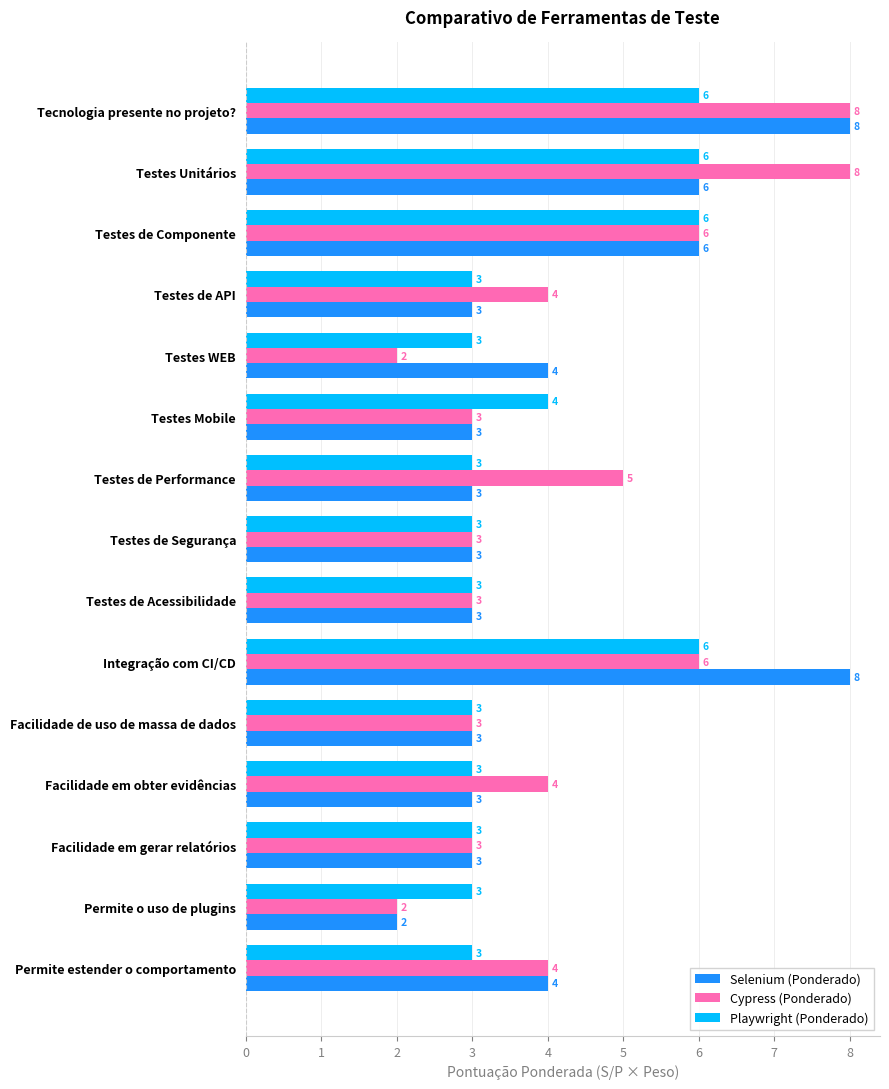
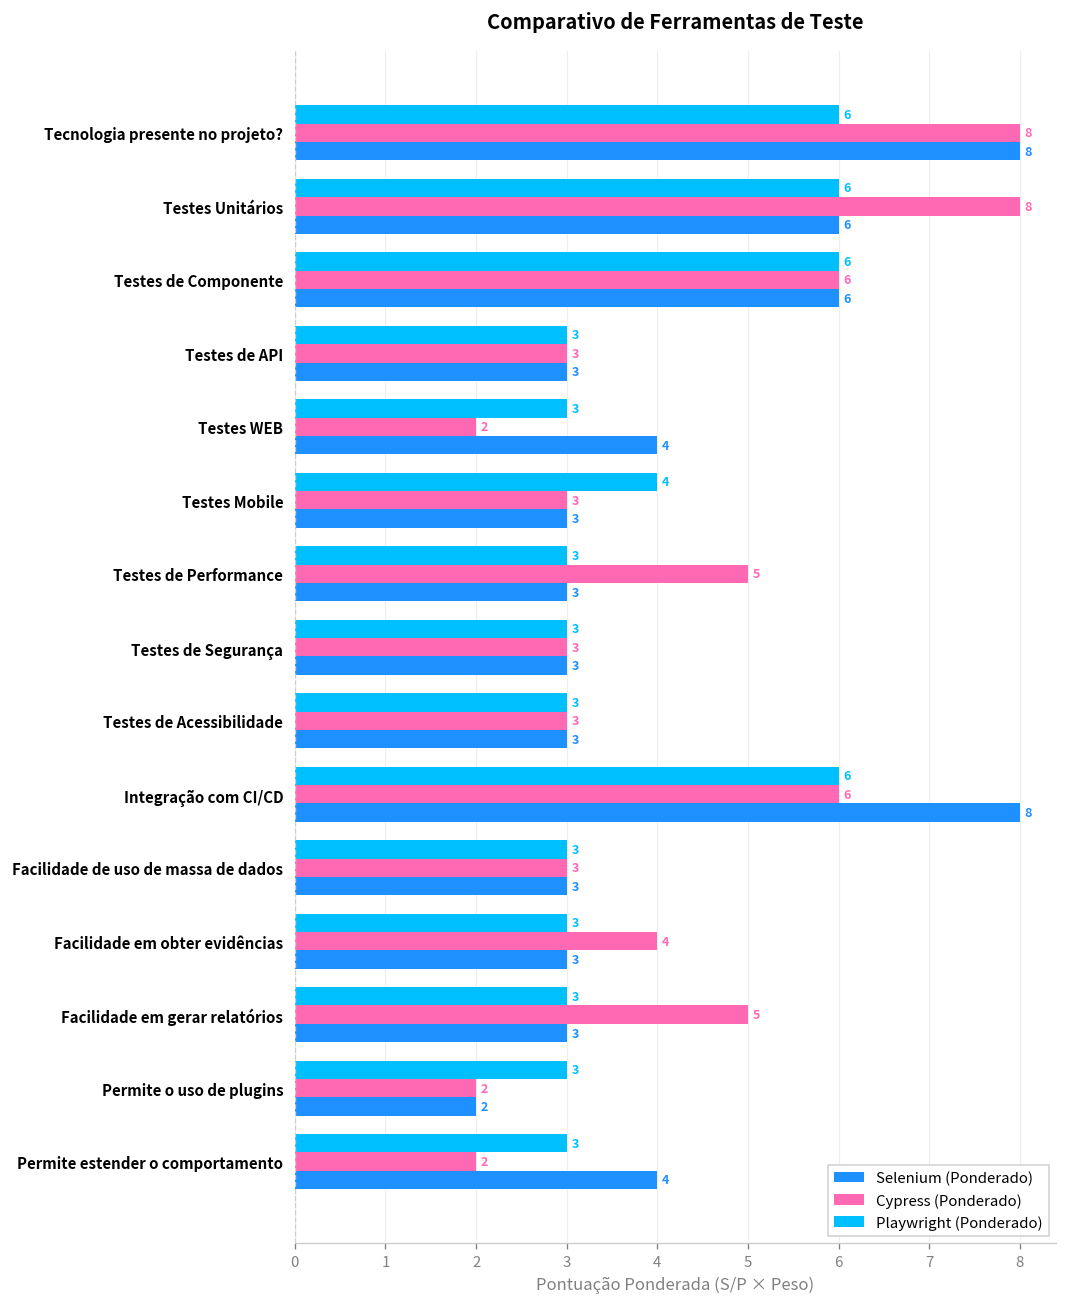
  {
    "Cypress (Ponderado)": {
      "Tecnologia presente no projeto?": 8,
      "Testes Unitários": 8,
      "Testes de Componente": 6,
-     "Testes de API": 4,
+     "Testes de API": 3,
      "Testes WEB": 2,
      "Testes Mobile": 3,
      "Testes de Performance": 5,
      "Testes de Segurança": 3,
      "Testes de Acessibilidade": 3,
      "Integração com CI/CD": 6,
      "Facilidade de uso de massa de dados": 3,
      "Facilidade em obter evidências": 4,
-     "Facilidade em gerar relatórios": 3,
+     "Facilidade em gerar relatórios": 5,
      "Permite o uso de plugins": 2,
-     "Permite estender o comportamento": 4
+     "Permite estender o comportamento": 2
    }
  }
